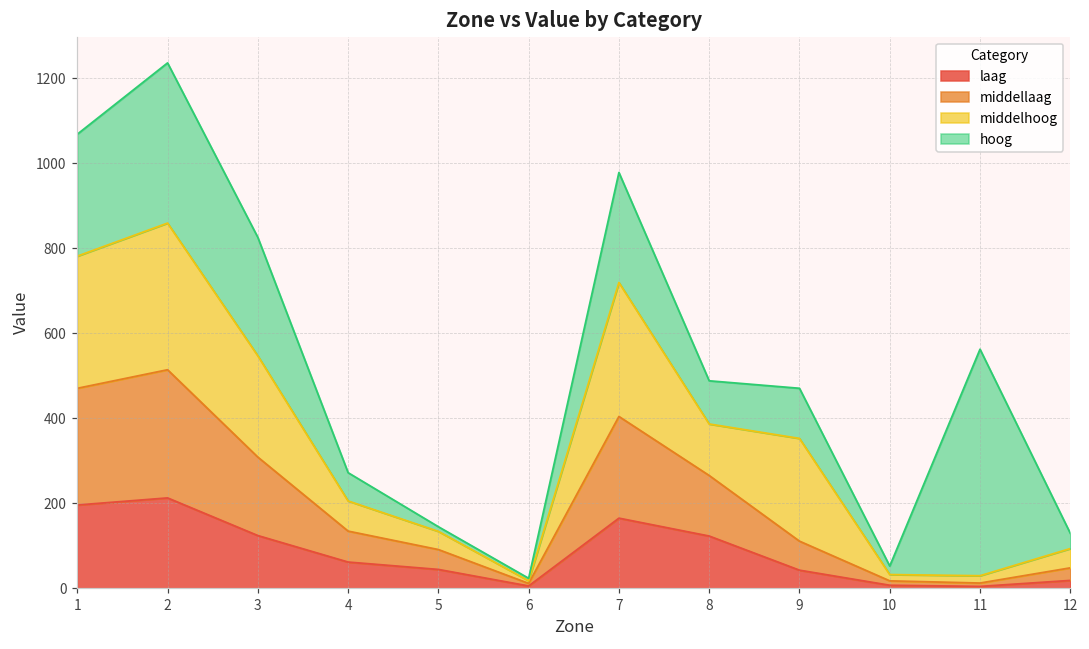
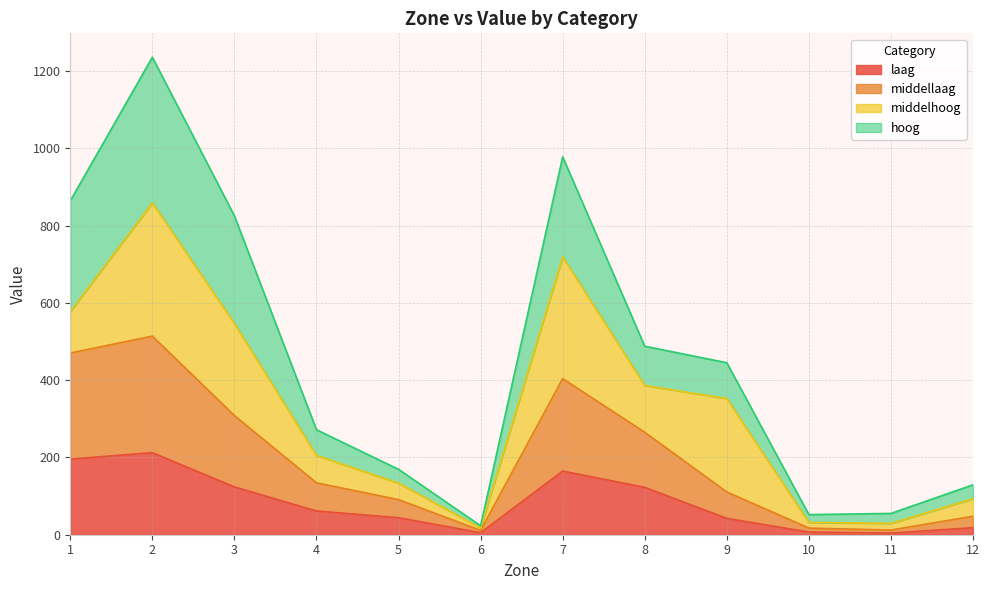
  {
    "middelhoog": {
-     "1": 310,
+     "1": 110,
      "2": 350,
      "3": 240,
      "4": 70,
      "5": 40,
      "7": 320,
      "8": 120,
      "9": 240,
      "10": 10,
      "11": 20,
      "12": 50
    },
    "hoog": {
      "1": 290,
      "2": 380,
      "3": 280,
      "4": 70,
-     "5": 10,
+     "5": 40,
      "7": 260,
      "8": 100,
-     "9": 120,
+     "9": 90,
      "10": 20,
-     "11": 530,
+     "11": 30,
      "12": 40
    }
  }
